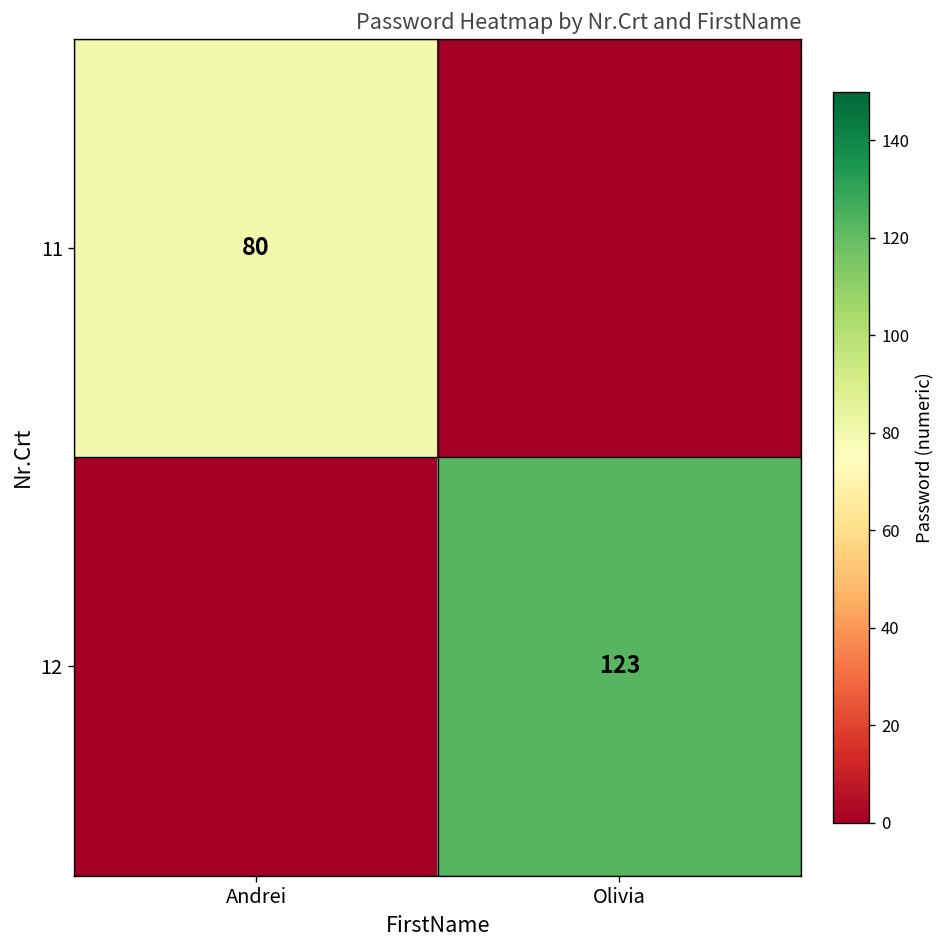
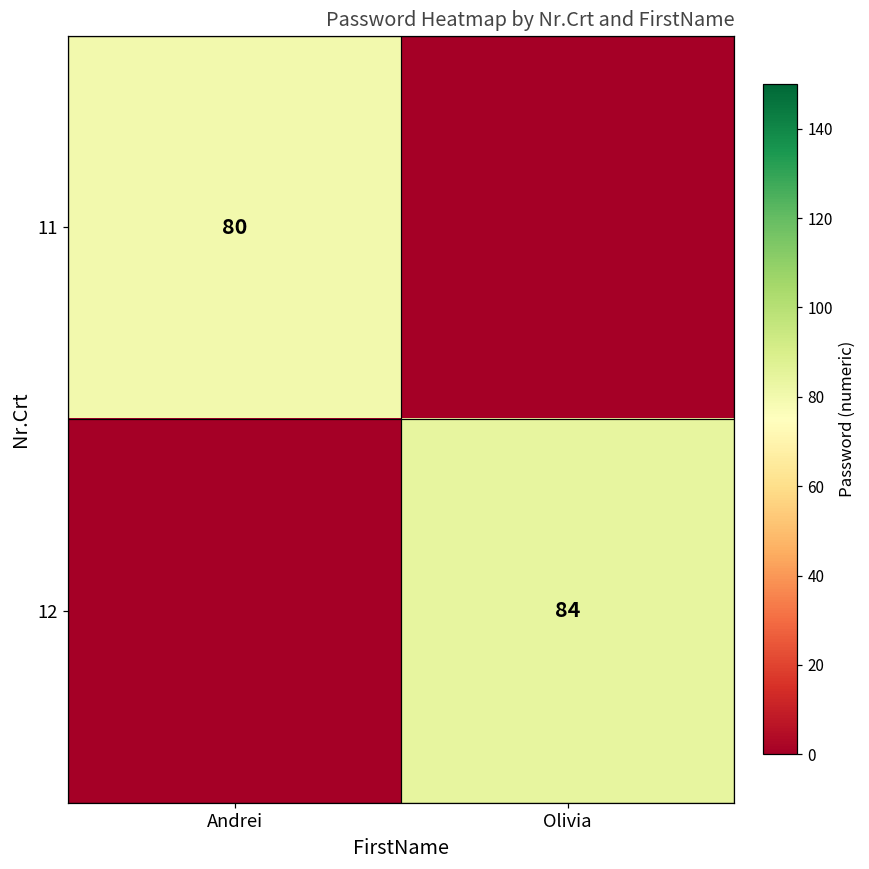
  {
    "11": {
      "Andrei": 80
    },
    "12": {
-     "Olivia": 123
+     "Olivia": 84
    }
  }
